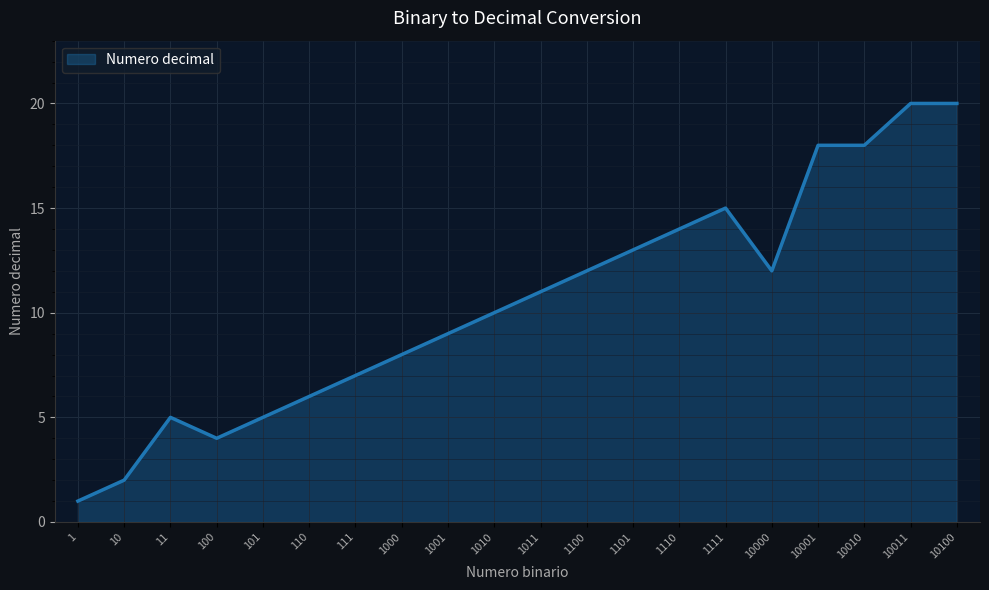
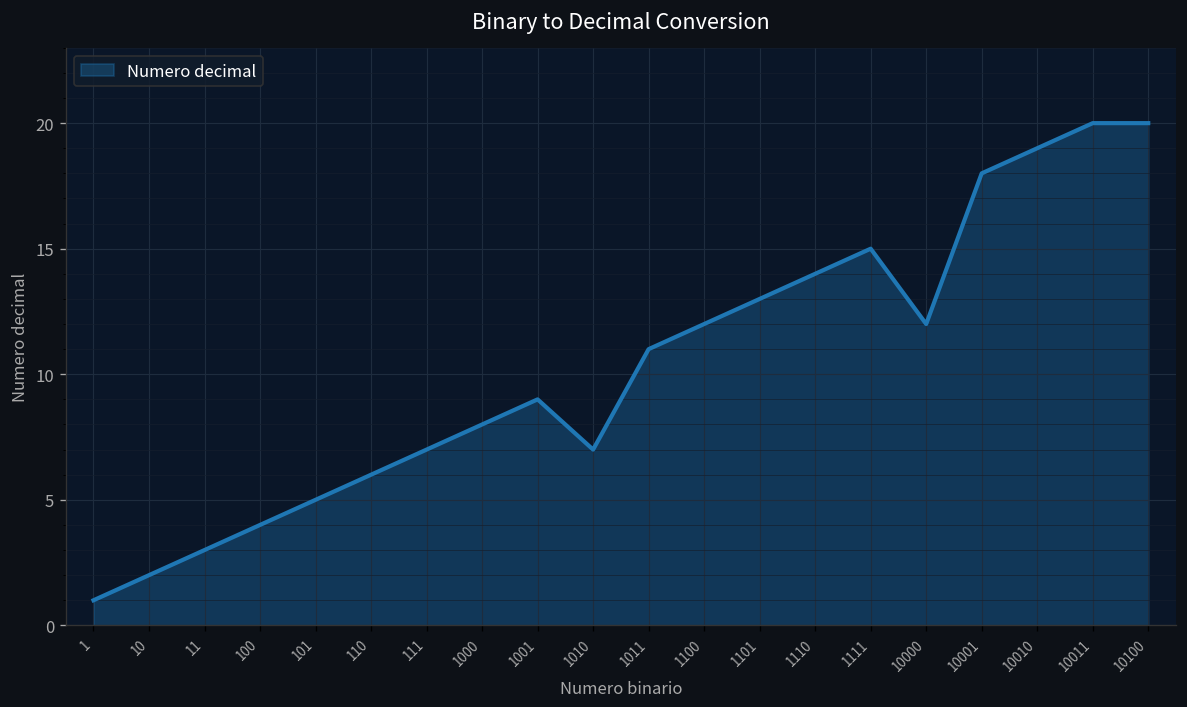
  {
    "1": 1,
    "10": 2,
-   "11": 5,
+   "11": 3,
    "100": 4,
    "101": 5,
    "110": 6,
    "111": 7,
    "1000": 8,
    "1001": 9,
-   "1010": 10,
+   "1010": 7,
    "1011": 11,
    "1100": 12,
    "1101": 13,
    "1110": 14,
    "1111": 15,
    "10000": 12,
    "10001": 18,
-   "10010": 18,
+   "10010": 19,
    "10011": 20,
    "10100": 20
  }
